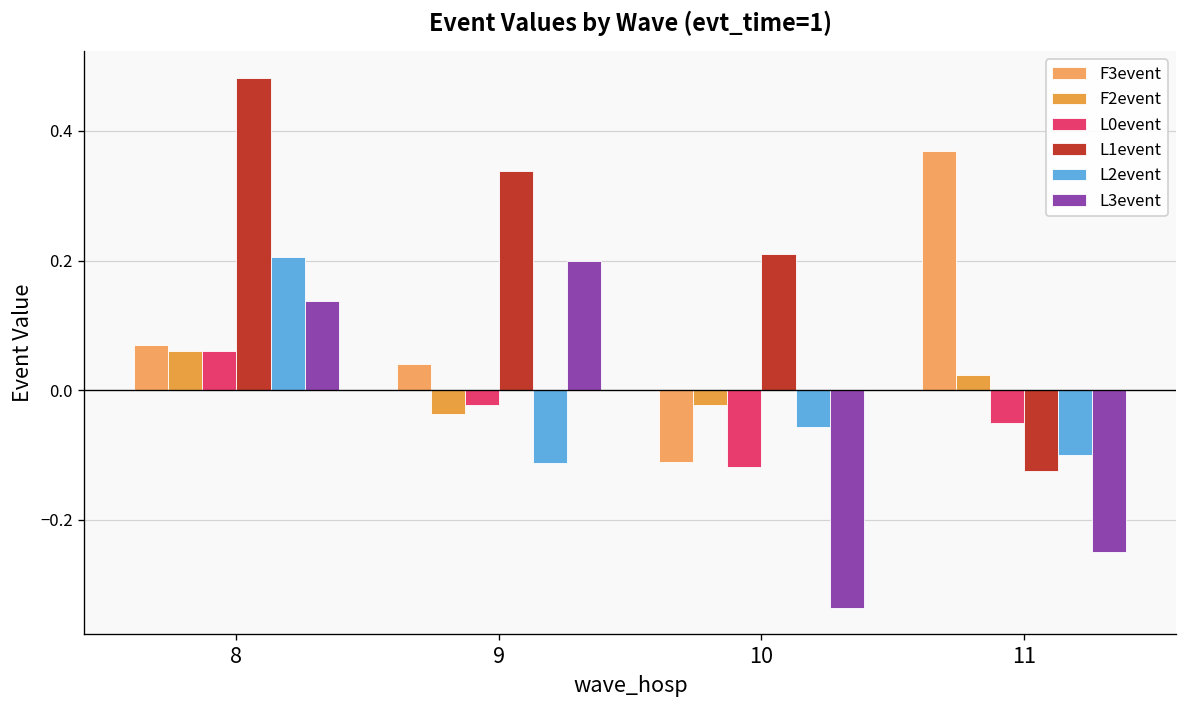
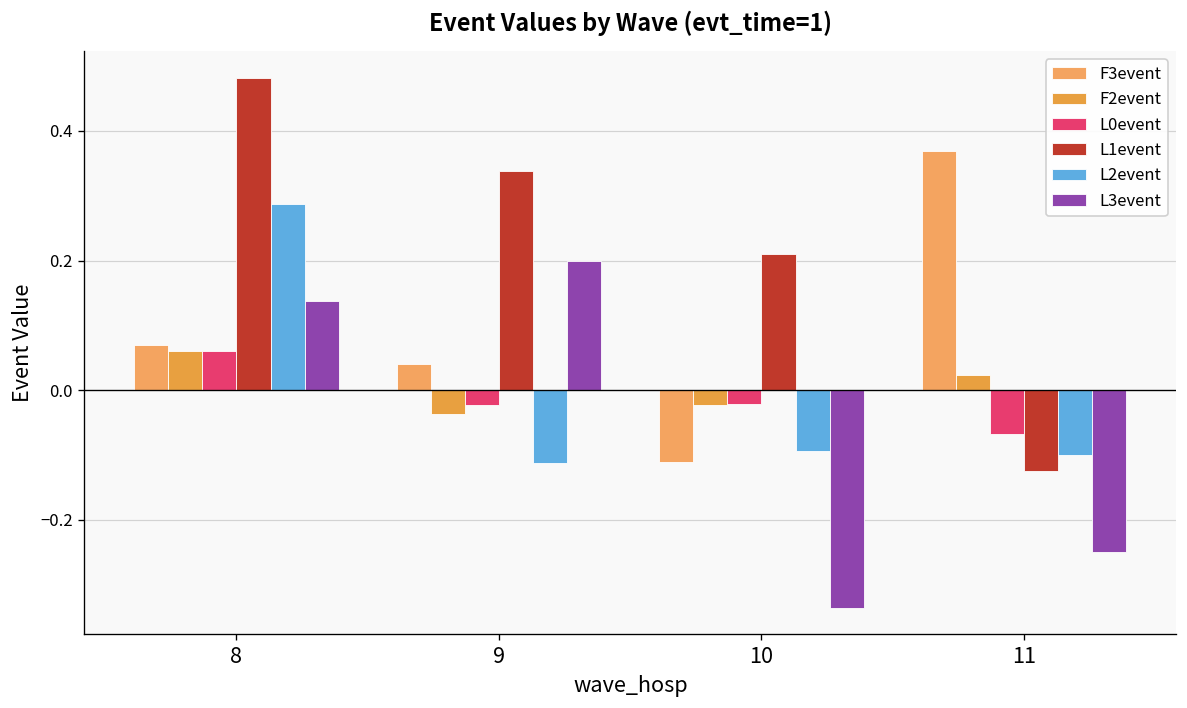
  {
    "L0event": {
      "8": 0.06,
      "9": -0.02,
-     "10": -0.12,
-     "11": -0.05
+     "10": -0.02,
+     "11": -0.07
    },
    "L1event": {
      "8": 0.48,
      "9": 0.34,
      "10": 0.21,
      "11": -0.13
    },
    "L2event": {
-     "8": 0.21,
+     "8": 0.29,
      "9": -0.11,
-     "10": -0.06,
+     "10": -0.09,
      "11": -0.10
    },
    "L3event": {
      "8": 0.14,
      "9": 0.20,
      "10": -0.34,
      "11": -0.25
    }
  }
